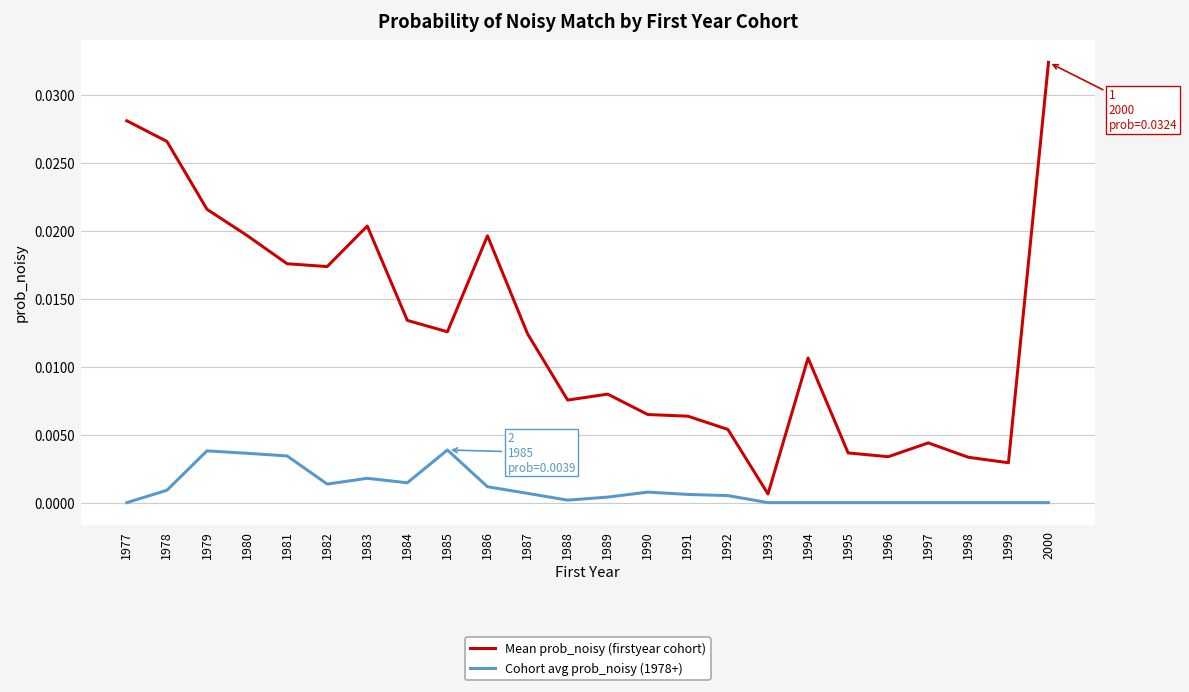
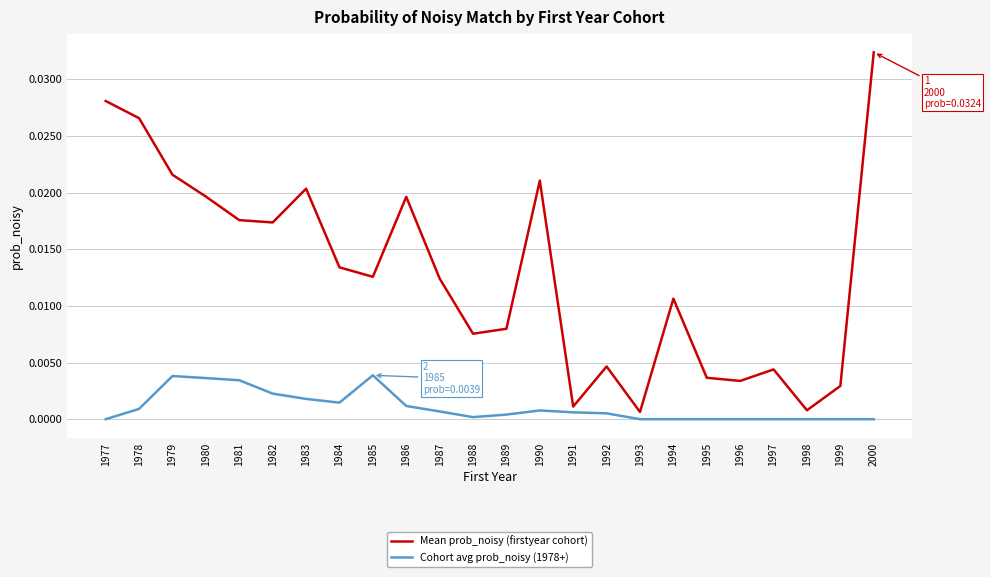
  {
    "Mean prob_noisy (firstyear cohort)": {
      "1977": 0.0281,
      "1978": 0.0266,
      "1979": 0.0216,
      "1980": 0.0196,
      "1981": 0.0176,
      "1982": 0.0174,
      "1983": 0.0203,
      "1984": 0.0134,
      "1985": 0.0126,
      "1986": 0.0196,
      "1987": 0.0124,
      "1988": 0.0075,
      "1989": 0.0080,
-     "1990": 0.0065,
-     "1991": 0.0064,
-     "1992": 0.0054,
+     "1990": 0.0211,
+     "1991": 0.0011,
+     "1992": 0.0047,
      "1993": 0.0006,
      "1994": 0.0106,
      "1995": 0.0037,
      "1996": 0.0034,
      "1997": 0.0044,
-     "1998": 0.0033,
+     "1998": 0.0008,
      "1999": 0.0029
    },
    "Cohort avg prob_noisy (1978+)": {
      "1977": 0.0000,
      "1978": 0.0009,
      "1979": 0.0038,
      "1980": 0.0036,
      "1981": 0.0034,
-     "1982": 0.0014,
+     "1982": 0.0023,
      "1983": 0.0018,
      "1984": 0.0015,
      "1986": 0.0012,
      "1987": 0.0007,
      "1988": 0.0002,
      "1989": 0.0004,
      "1990": 0.0008,
      "1991": 0.0006,
      "1992": 0.0005,
      "1993": 0.0000,
      "1994": 0.0000,
      "1995": 0.0000,
      "1996": 0.0000,
      "1997": 0.0000,
      "1998": 0.0000,
      "1999": 0.0000,
      "2000": 0.0000
    }
  }
